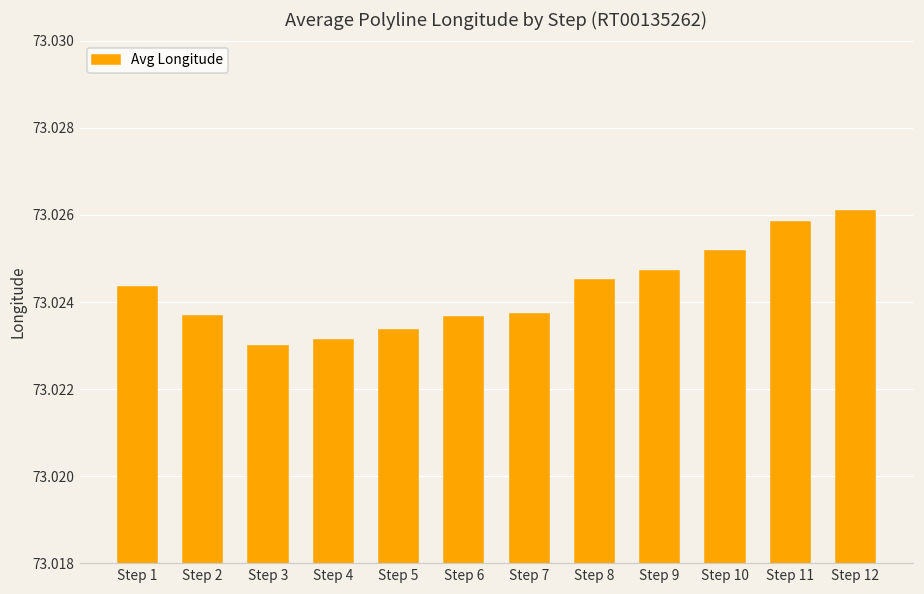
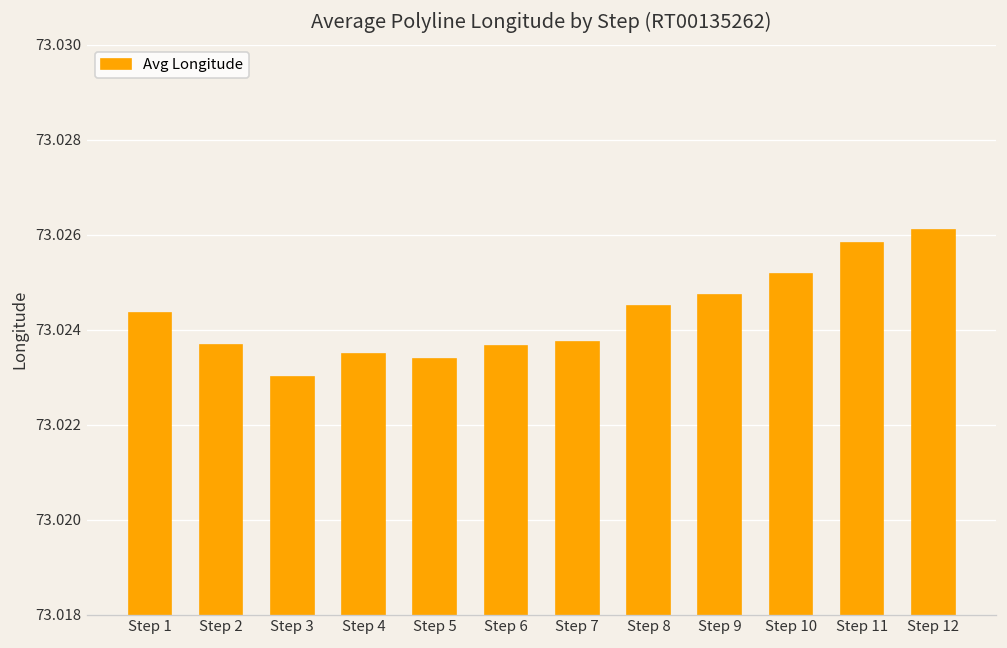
  {
    "Step 1": 73.0244,
    "Step 2": 73.0237,
    "Step 3": 73.0230,
-   "Step 4": 73.0231,
+   "Step 4": 73.0235,
    "Step 5": 73.0234,
    "Step 6": 73.0237,
    "Step 7": 73.0237,
    "Step 8": 73.0245,
    "Step 9": 73.0247,
    "Step 10": 73.0252,
    "Step 11": 73.0258,
    "Step 12": 73.0261
  }
